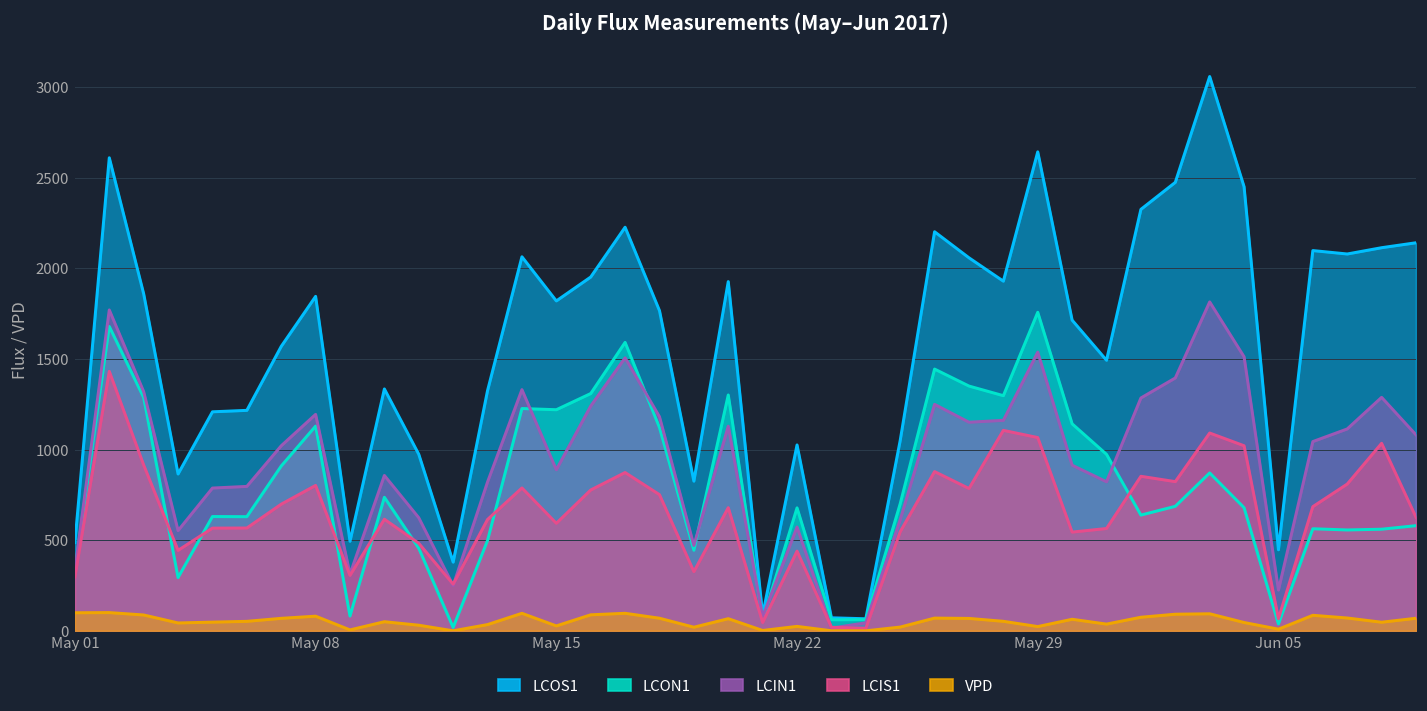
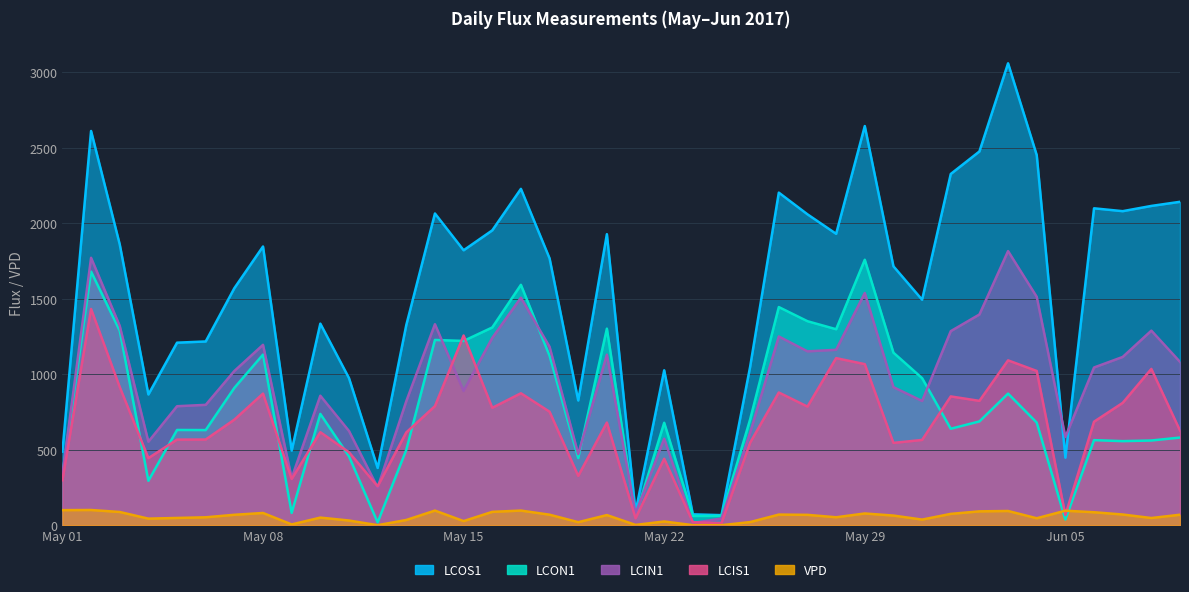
  {
    "LCIN1": {
      "May 08": 1190,
      "May 15": 890,
      "May 22": 570,
      "May 29": 1540,
-     "Jun 05": 220
+     "Jun 05": 580
    },
    "LCIS1": {
      "May 01": 300,
-     "May 08": 800,
-     "May 15": 590,
+     "May 08": 870,
+     "May 15": 1260,
      "May 22": 440,
      "May 29": 1070,
      "Jun 05": 70
    },
    "VPD": {
      "May 01": 100,
      "May 08": 80,
      "May 15": 30,
      "May 22": 20,
-     "May 29": 20,
-     "Jun 05": 10
+     "May 29": 80,
+     "Jun 05": 100
    }
  }
